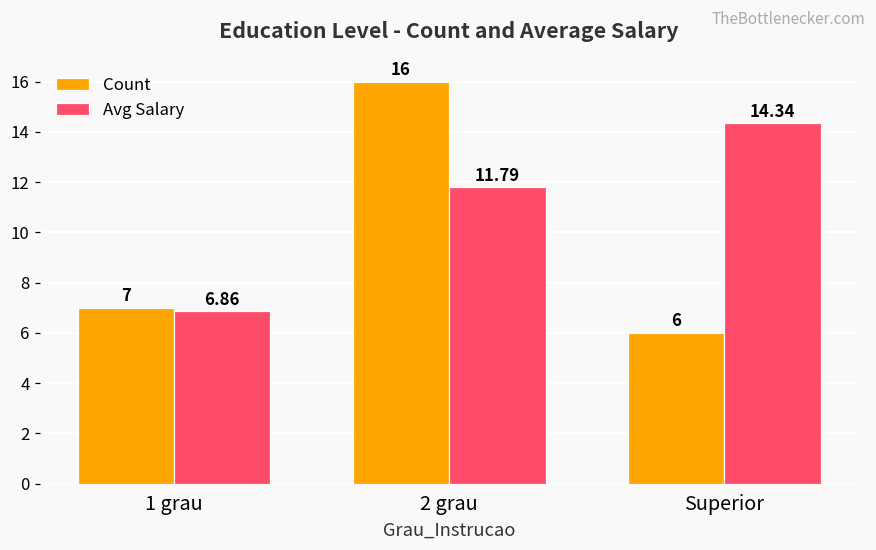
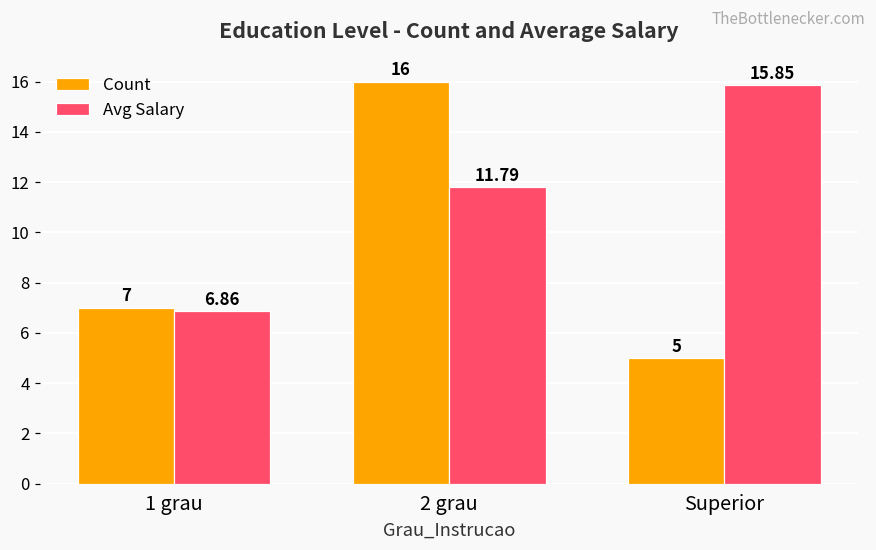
  {
    "Count": {
      "1 grau": 7,
      "2 grau": 16,
-     "Superior": 6
+     "Superior": 5
    },
    "Avg Salary": {
      "1 grau": 6.86,
      "2 grau": 11.79,
-     "Superior": 14.34
+     "Superior": 15.85
    }
  }
